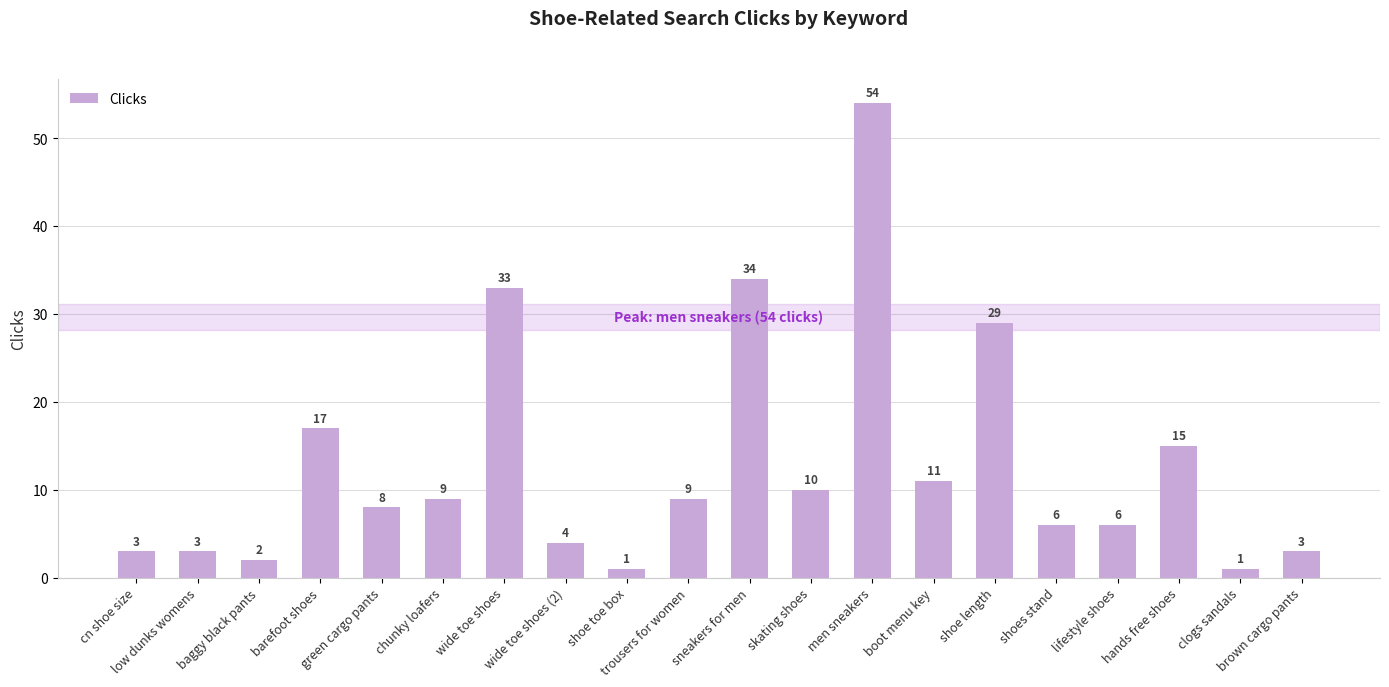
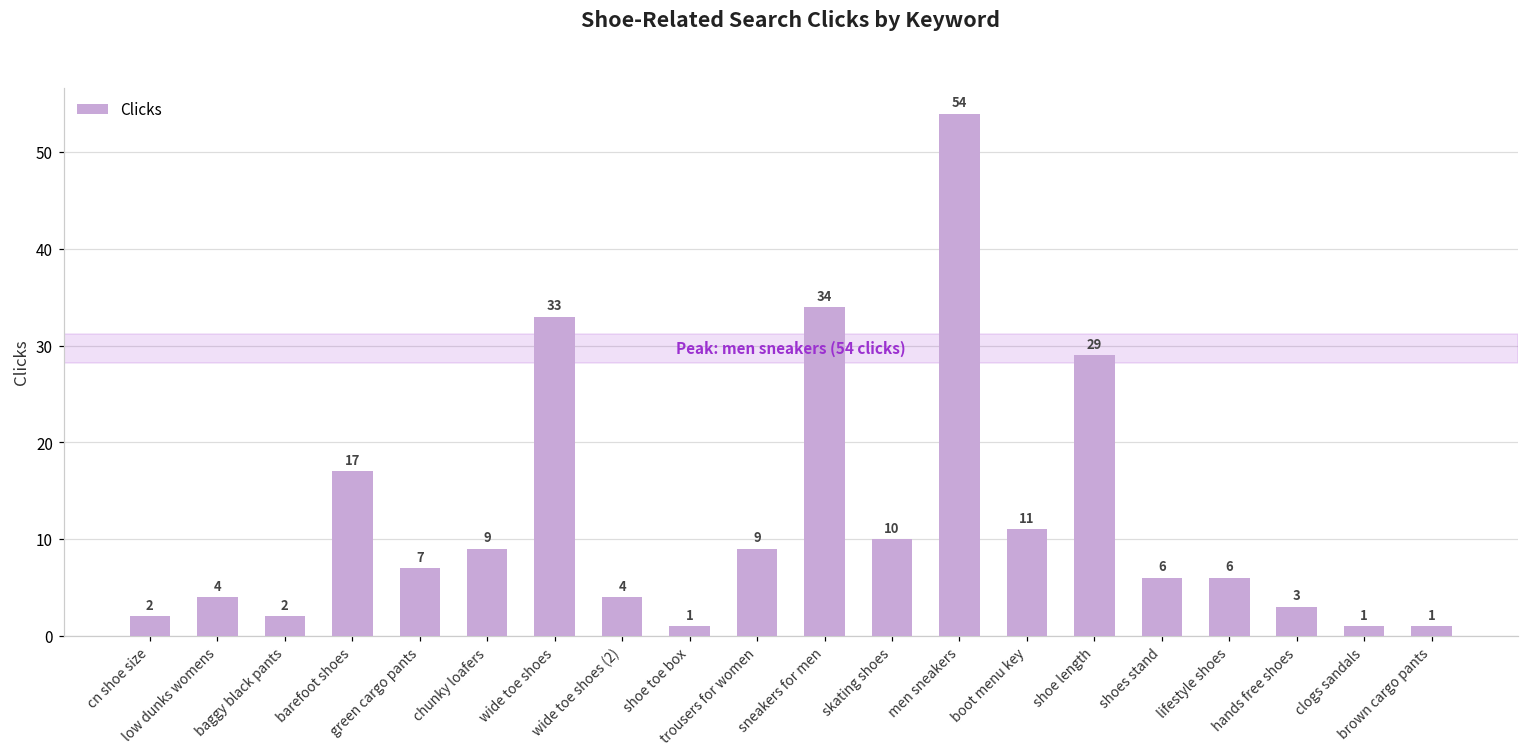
  {
-   "cn shoe size": 3,
-   "low dunks womens": 3,
+   "cn shoe size": 2,
+   "low dunks womens": 4,
    "baggy black pants": 2,
    "barefoot shoes": 17,
-   "green cargo pants": 8,
+   "green cargo pants": 7,
    "chunky loafers": 9,
    "wide toe shoes": 33,
    "wide toe shoes (2)": 4,
    "shoe toe box": 1,
    "trousers for women": 9,
    "sneakers for men": 34,
    "skating shoes": 10,
    "men sneakers": 54,
    "boot menu key": 11,
    "shoe length": 29,
    "shoes stand": 6,
    "lifestyle shoes": 6,
-   "hands free shoes": 15,
+   "hands free shoes": 3,
    "clogs sandals": 1,
-   "brown cargo pants": 3
+   "brown cargo pants": 1
  }
